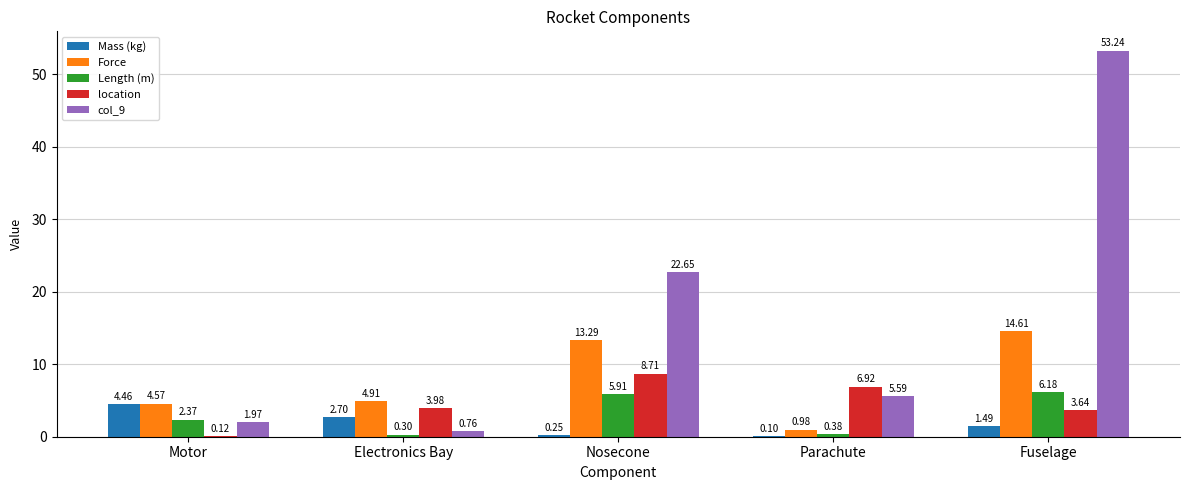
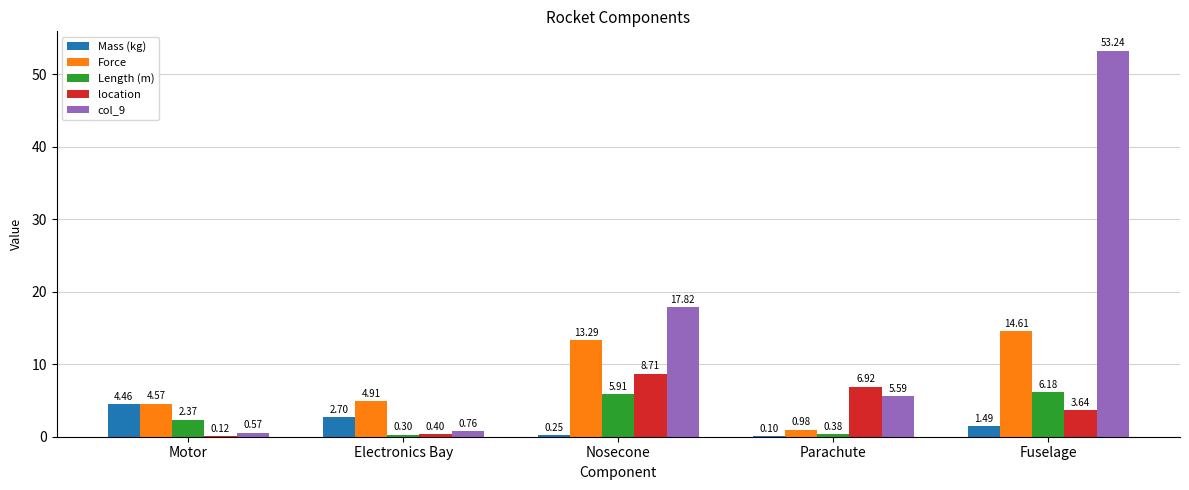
  {
    "Mass (kg)": {
      "Motor": 4.46,
      "Electronics Bay": 2.70,
      "Nosecone": 0.25,
      "Parachute": 0.10,
      "Fuselage": 1.49
    },
    "Force": {
      "Motor": 4.57,
      "Electronics Bay": 4.91,
      "Nosecone": 13.29,
      "Parachute": 0.98,
      "Fuselage": 14.61
    },
    "Length (m)": {
      "Motor": 2.37,
      "Electronics Bay": 0.30,
      "Nosecone": 5.91,
      "Parachute": 0.38,
      "Fuselage": 6.18
    },
    "location": {
      "Motor": 0.12,
-     "Electronics Bay": 3.98,
+     "Electronics Bay": 0.40,
      "Nosecone": 8.71,
      "Parachute": 6.92,
      "Fuselage": 3.64
    },
    "col_9": {
-     "Motor": 1.97,
+     "Motor": 0.57,
      "Electronics Bay": 0.76,
-     "Nosecone": 22.65,
+     "Nosecone": 17.82,
      "Parachute": 5.59,
      "Fuselage": 53.24
    }
  }
